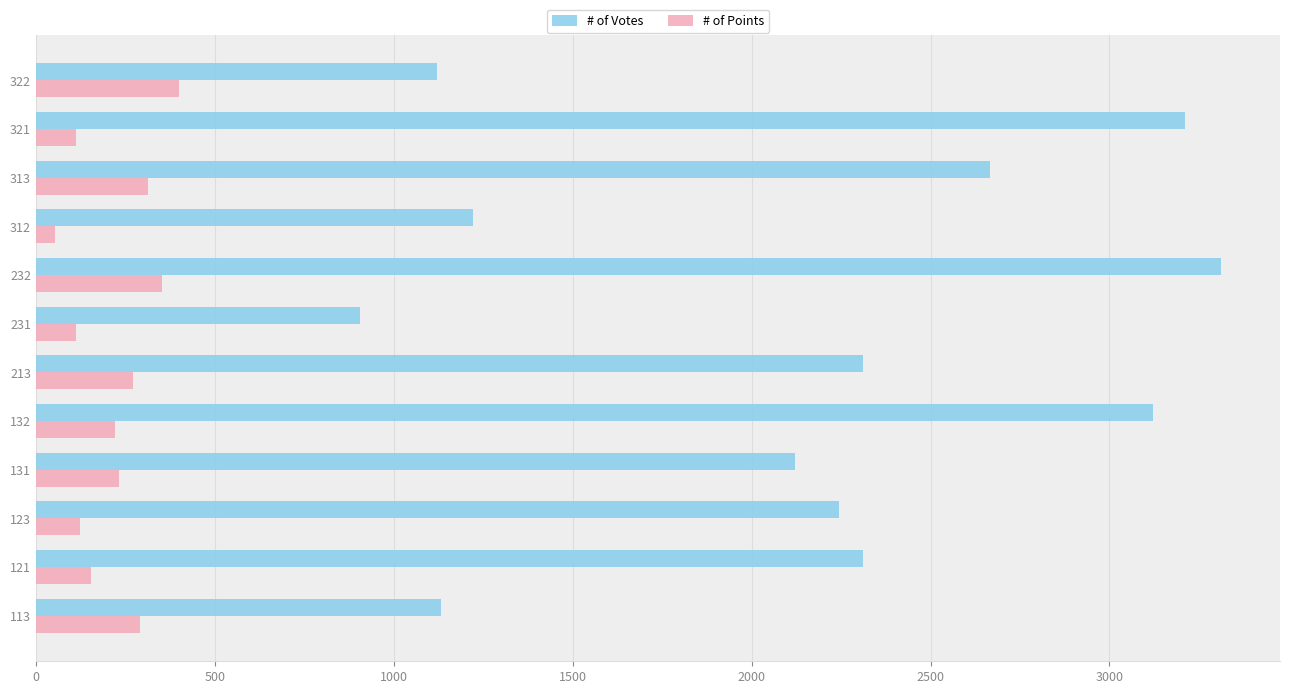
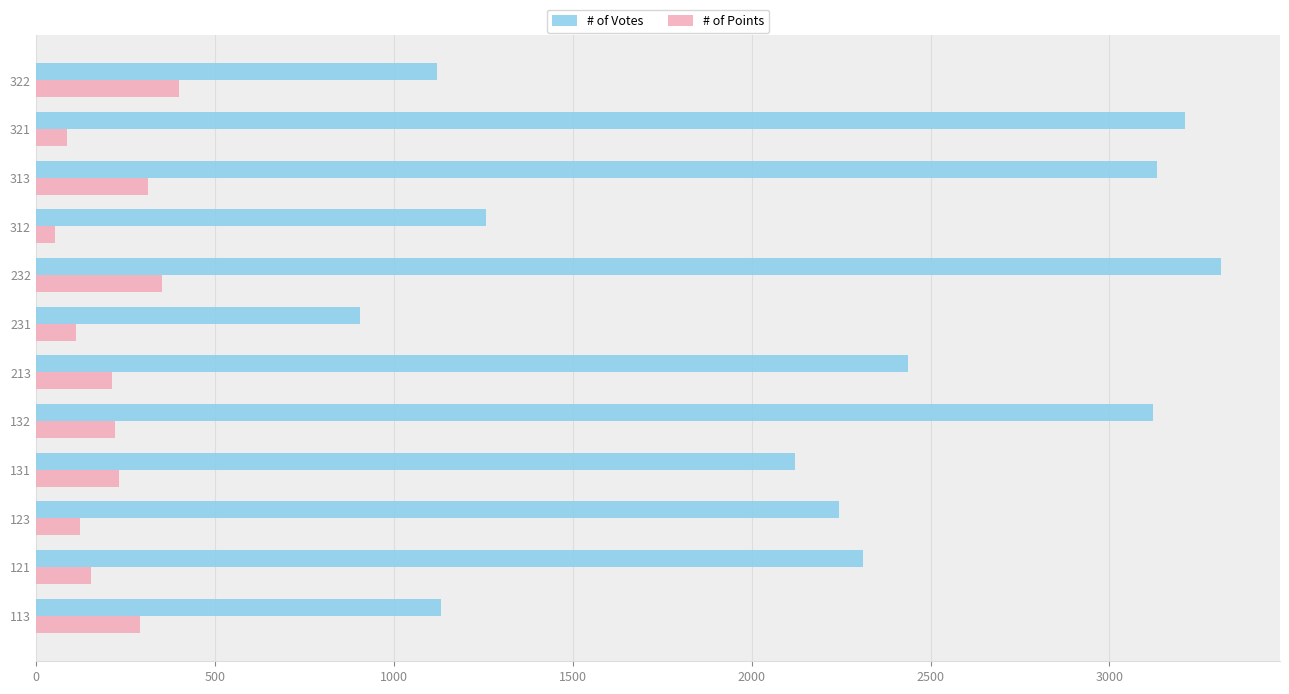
  {
    "# of Votes": {
      "322": 1120,
      "321": 3210,
-     "313": 2670,
-     "312": 1220,
+     "313": 3130,
+     "312": 1260,
      "232": 3310,
      "231": 910,
-     "213": 2310,
+     "213": 2440,
      "132": 3120,
      "131": 2120,
      "123": 2240,
      "121": 2310,
      "113": 1130
    },
    "# of Points": {
      "322": 400,
-     "321": 110,
+     "321": 90,
      "313": 310,
      "312": 50,
      "232": 350,
      "231": 110,
-     "213": 270,
+     "213": 210,
      "132": 220,
      "131": 230,
      "123": 120,
      "121": 150,
      "113": 290
    }
  }
